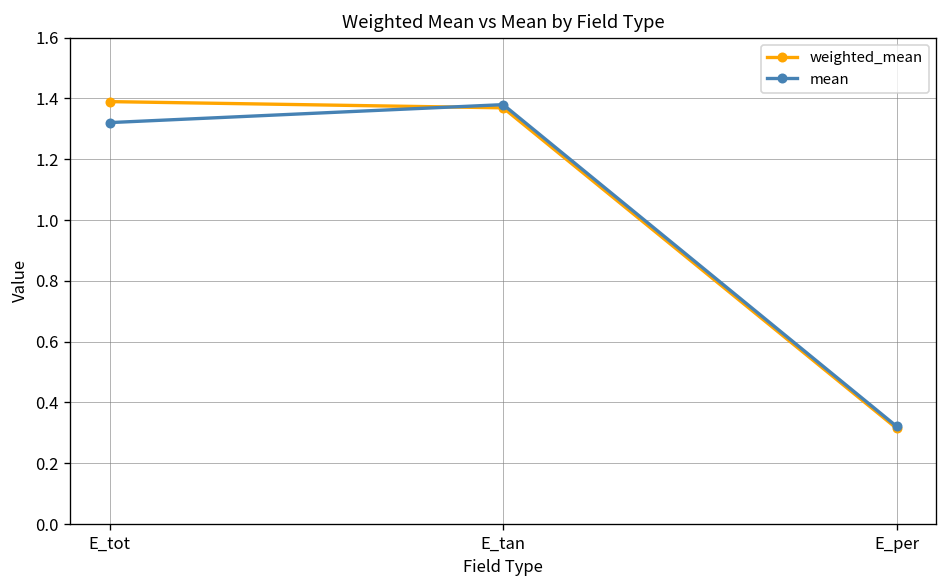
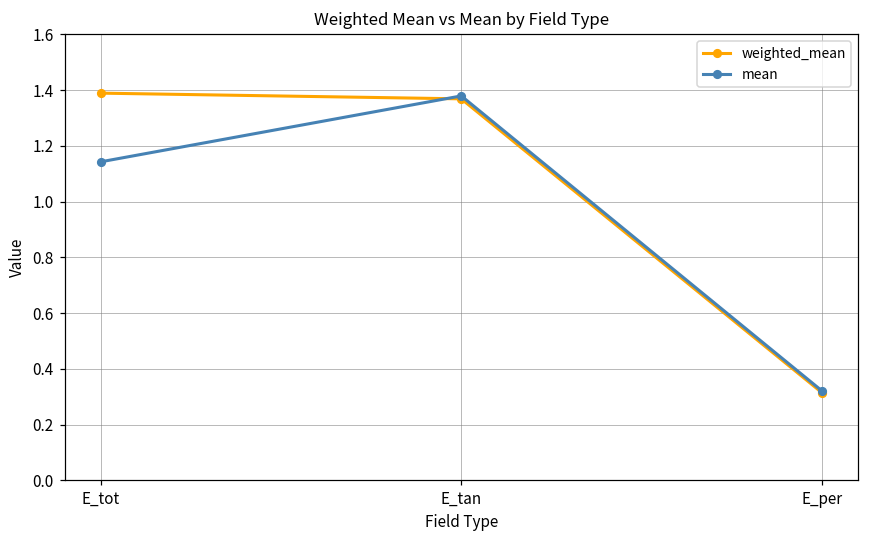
  {
    "weighted_mean": {
      "E_tot": 1.39,
      "E_tan": 1.37
    },
    "mean": {
-     "E_tot": 1.32,
+     "E_tot": 1.14,
      "E_tan": 1.38
    }
  }
